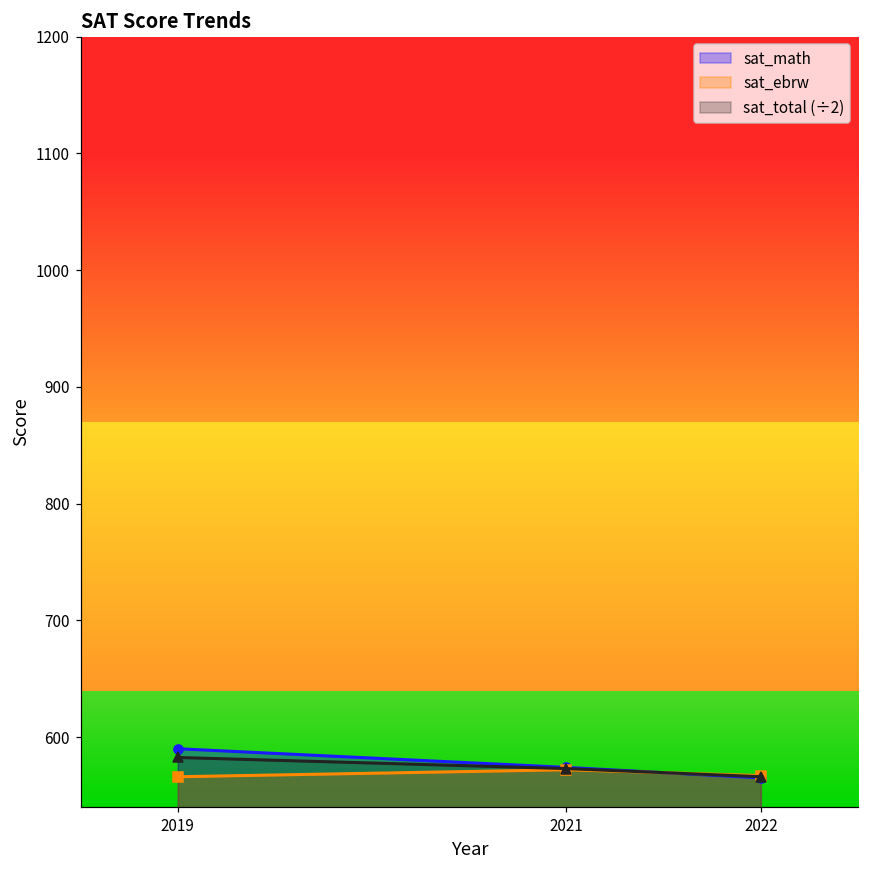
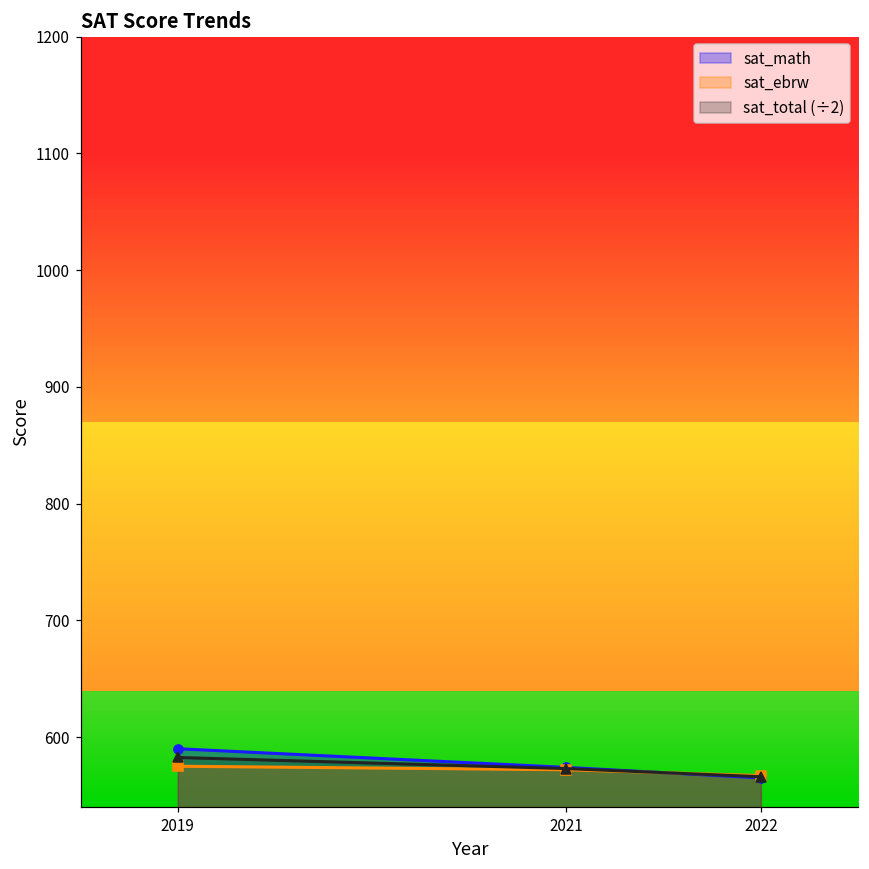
  {
    "sat_math": {
      "2019": 590
    },
    "sat_ebrw": {
-     "2019": 566
+     "2019": 575
    },
    "sat_total (÷2)": {
      "2019": 583
    }
  }
